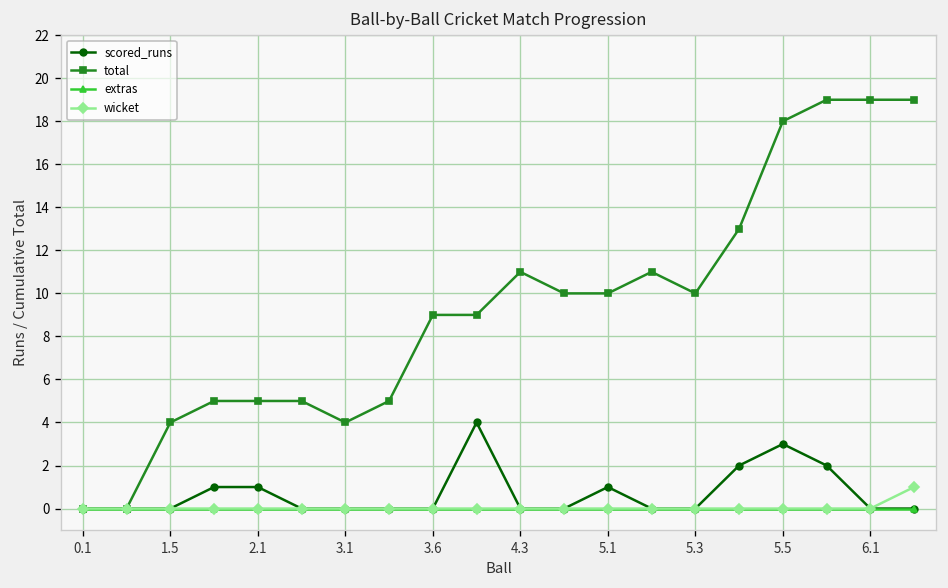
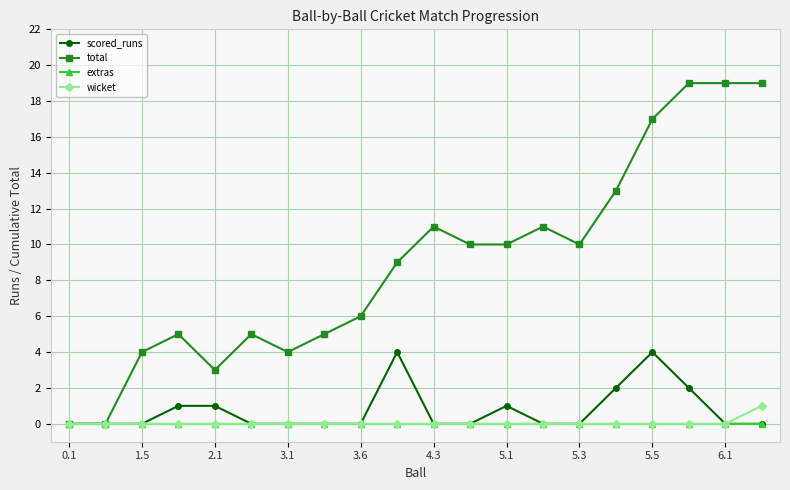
  {
    "scored_runs": {
      "2.1": 1,
      "5.1": 1,
-     "5.5": 3
+     "5.5": 4
    },
    "total": {
      "1.5": 4,
-     "2.1": 5,
+     "2.1": 3,
      "3.1": 4,
-     "3.6": 9,
+     "3.6": 6,
      "4.3": 11,
      "5.1": 10,
      "5.3": 10,
-     "5.5": 18,
+     "5.5": 17,
      "6.1": 19
    }
  }
